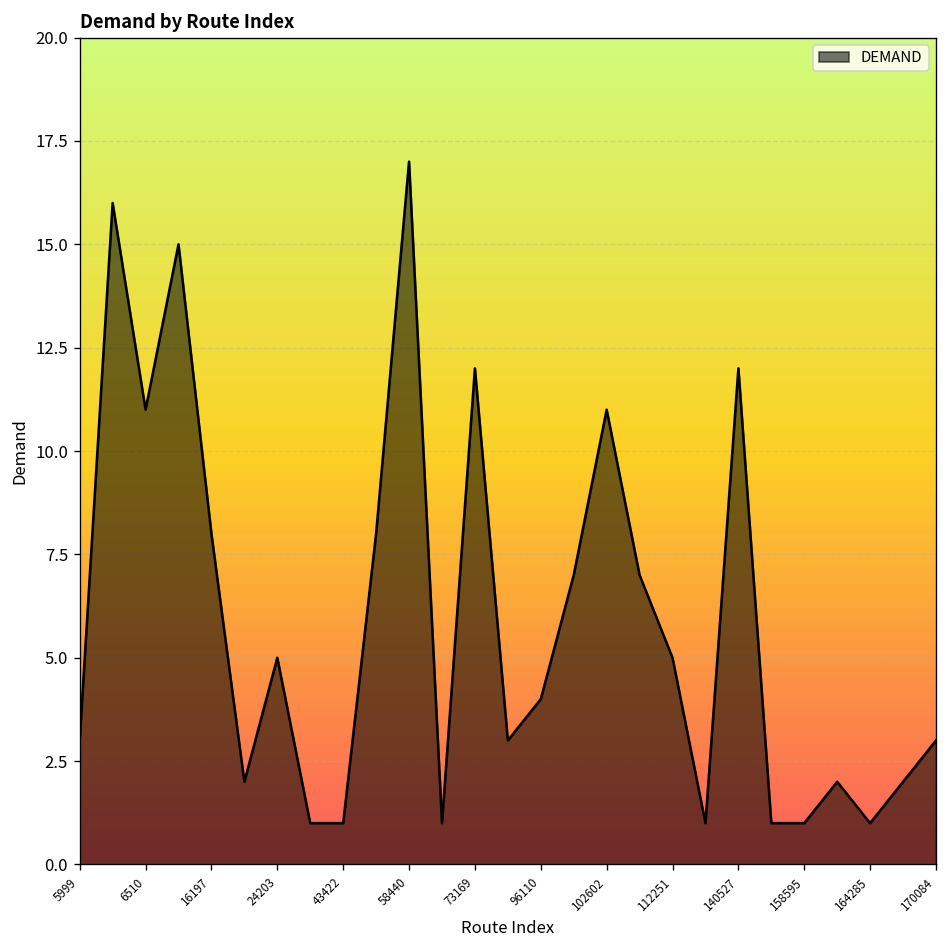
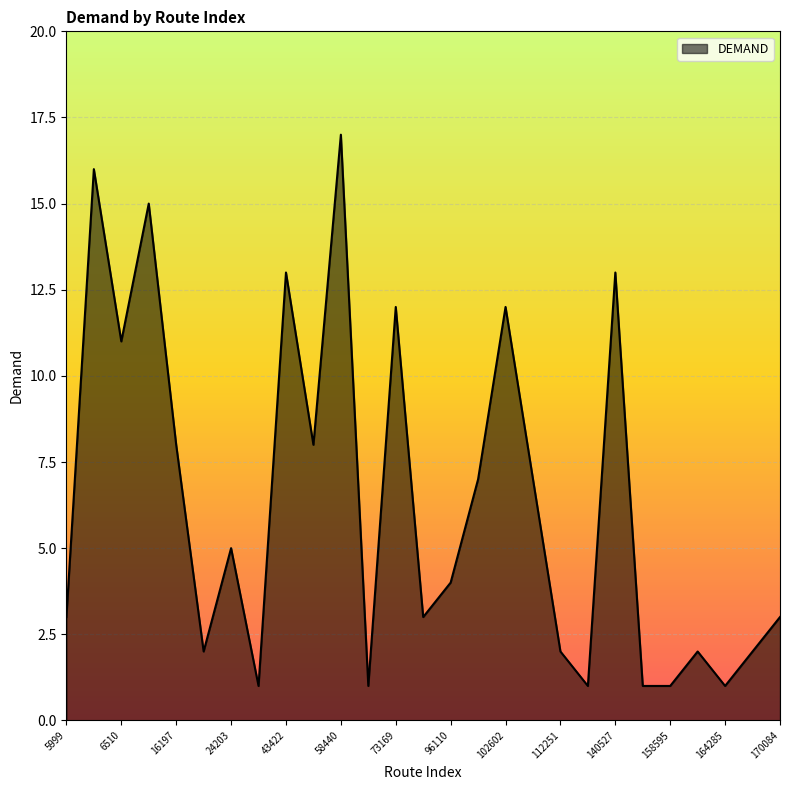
  {
    "5999": 3,
    "6510": 11,
    "16197": 8,
    "24203": 5,
-   "43422": 1,
+   "43422": 13,
    "58440": 17,
    "73169": 12,
    "96110": 4,
-   "102602": 11,
-   "112251": 5,
-   "140527": 12,
+   "102602": 12,
+   "112251": 2,
+   "140527": 13,
    "158595": 1,
    "164285": 1,
    "170084": 3
  }
